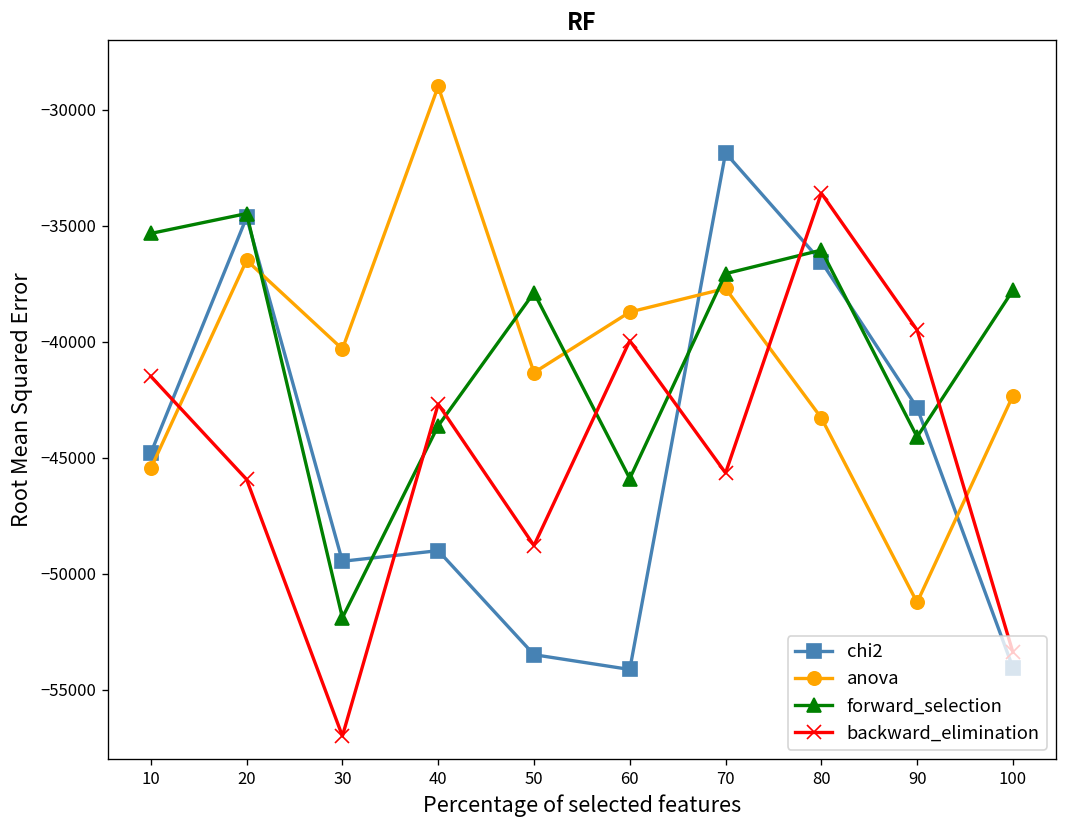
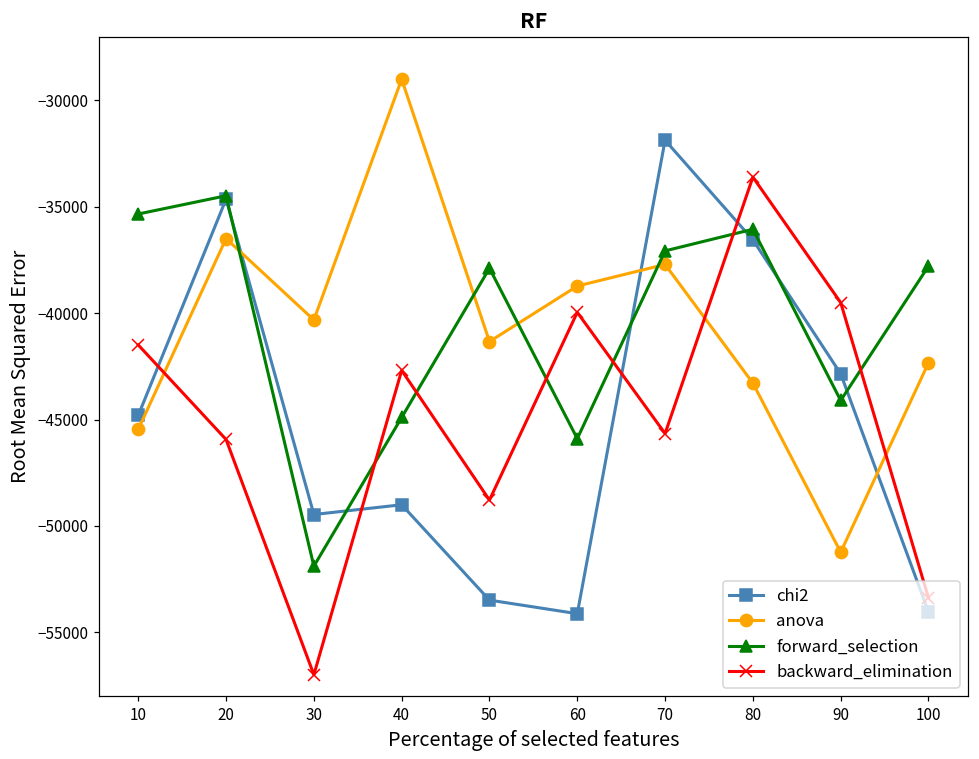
  {
    "chi2": {
      "10": -44800,
      "20": -34600,
      "30": -49500,
      "40": -49000,
      "50": -53500,
      "60": -54100,
      "70": -31900,
      "80": -36600,
      "90": -42900
    },
    "anova": {
      "10": -45500,
      "20": -36500,
      "30": -40300,
      "40": -29000,
      "50": -41300,
      "60": -38700,
      "70": -37700,
      "80": -43300,
      "90": -51200,
      "100": -42300
    },
    "forward_selection": {
      "10": -35300,
      "20": -34500,
      "30": -51900,
-     "40": -43600,
+     "40": -44900,
      "50": -37900,
      "60": -45900,
      "70": -37100,
      "80": -36100,
      "90": -44100,
      "100": -37800
    },
    "backward_elimination": {
      "10": -41500,
      "20": -45900,
      "30": -57000,
      "40": -42700,
      "50": -48800,
      "60": -40000,
      "70": -45700,
      "80": -33600,
      "90": -39500
    }
  }
